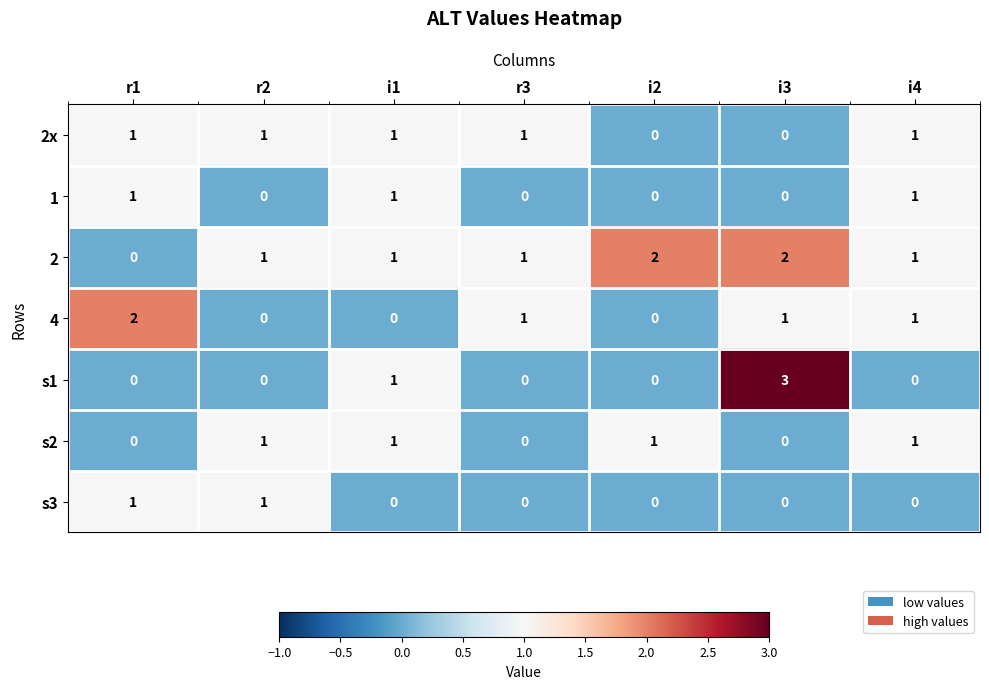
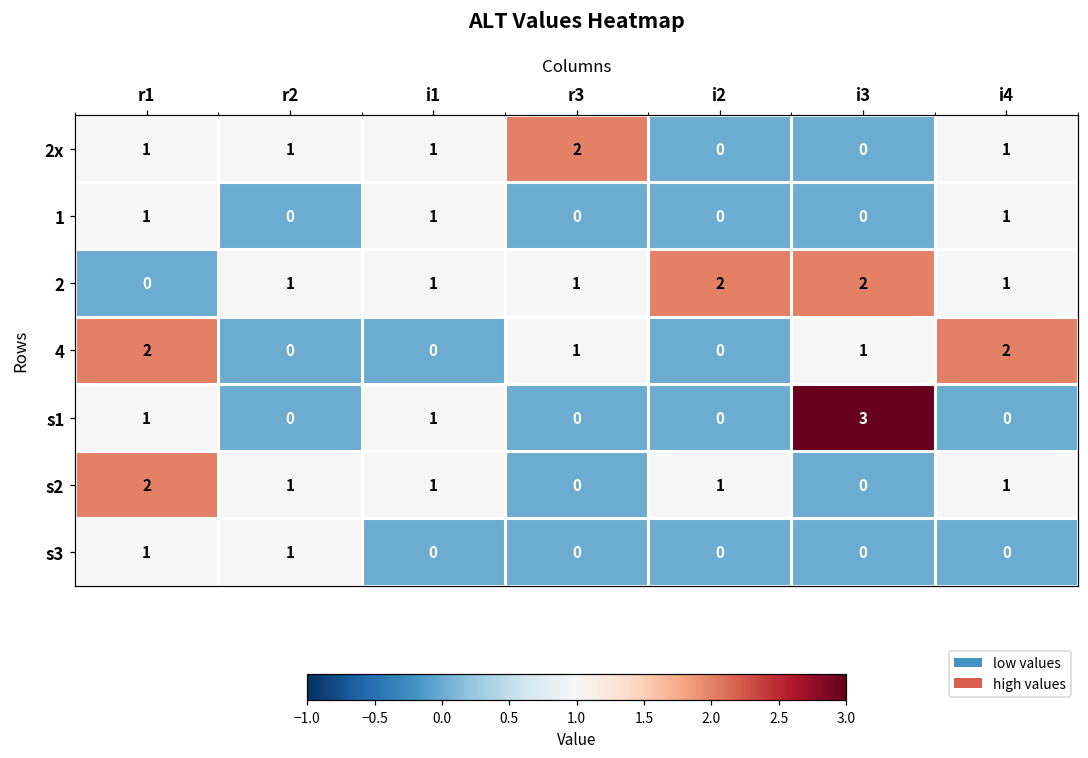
  {
    "2x": {
      "r1": 1,
      "r2": 1,
      "i1": 1,
-     "r3": 1,
+     "r3": 2,
      "i2": 0,
      "i3": 0,
      "i4": 1
    },
    "1": {
      "r1": 1,
      "r2": 0,
      "i1": 1,
      "r3": 0,
      "i2": 0,
      "i3": 0,
      "i4": 1
    },
    "2": {
      "r1": 0,
      "r2": 1,
      "i1": 1,
      "r3": 1,
      "i2": 2,
      "i3": 2,
      "i4": 1
    },
    "4": {
      "r1": 2,
      "r2": 0,
      "i1": 0,
      "r3": 1,
      "i2": 0,
      "i3": 1,
-     "i4": 1
+     "i4": 2
    },
    "s1": {
-     "r1": 0,
+     "r1": 1,
      "r2": 0,
      "i1": 1,
      "r3": 0,
      "i2": 0,
      "i3": 3,
      "i4": 0
    },
    "s2": {
-     "r1": 0,
+     "r1": 2,
      "r2": 1,
      "i1": 1,
      "r3": 0,
      "i2": 1,
      "i3": 0,
      "i4": 1
    },
    "s3": {
      "r1": 1,
      "r2": 1,
      "i1": 0,
      "r3": 0,
      "i2": 0,
      "i3": 0,
      "i4": 0
    }
  }
